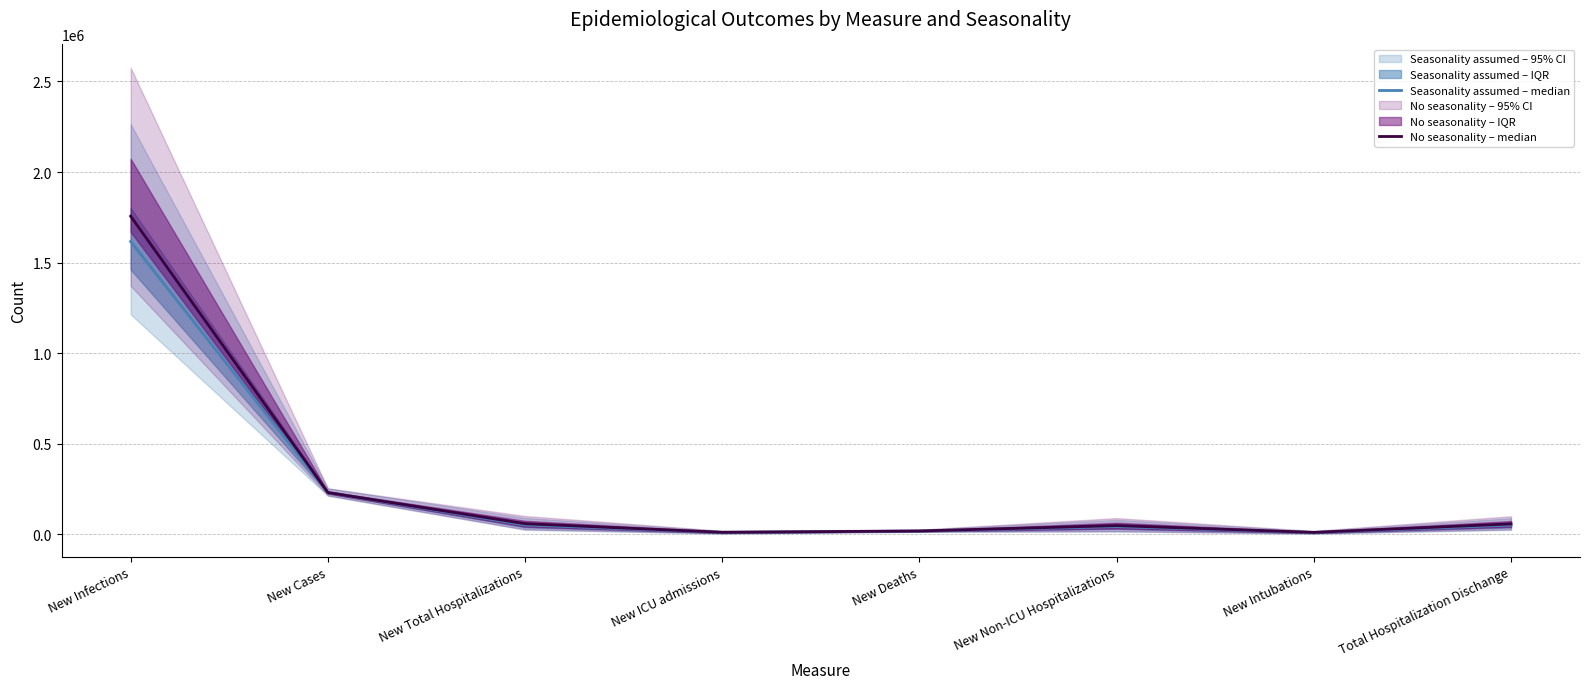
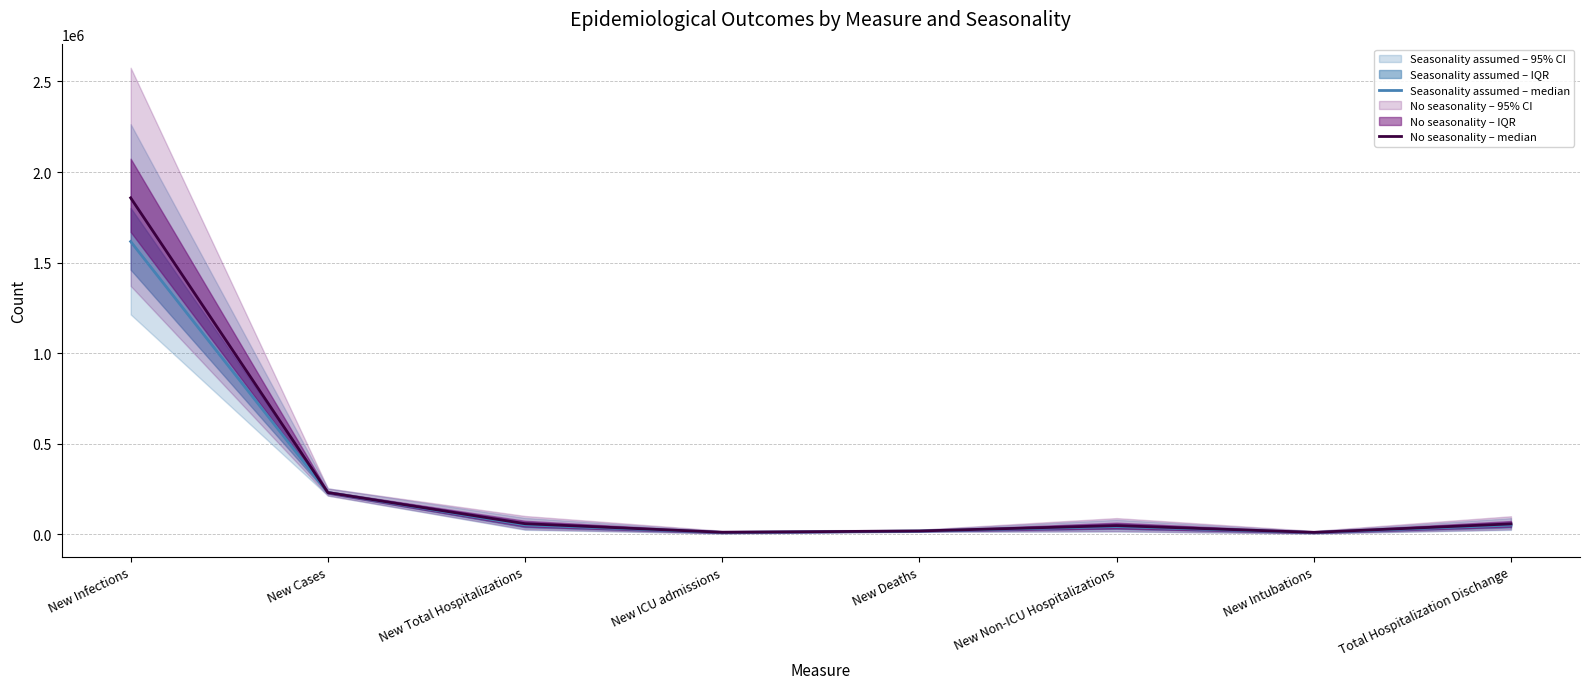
  {
    "No seasonality – median": {
-     "New Infections": 1760000
+     "New Infections": 1860000
    }
  }
